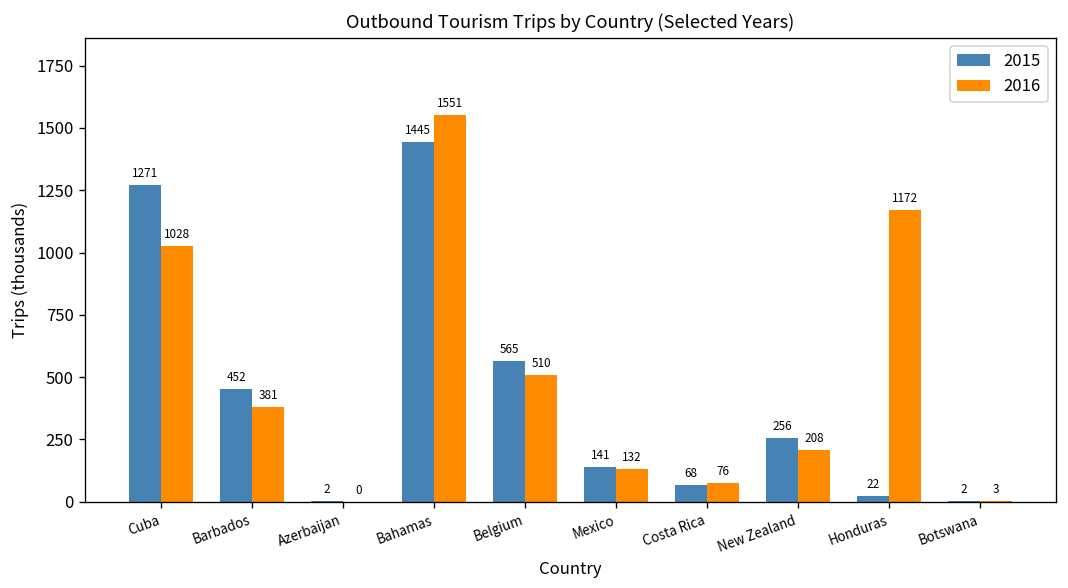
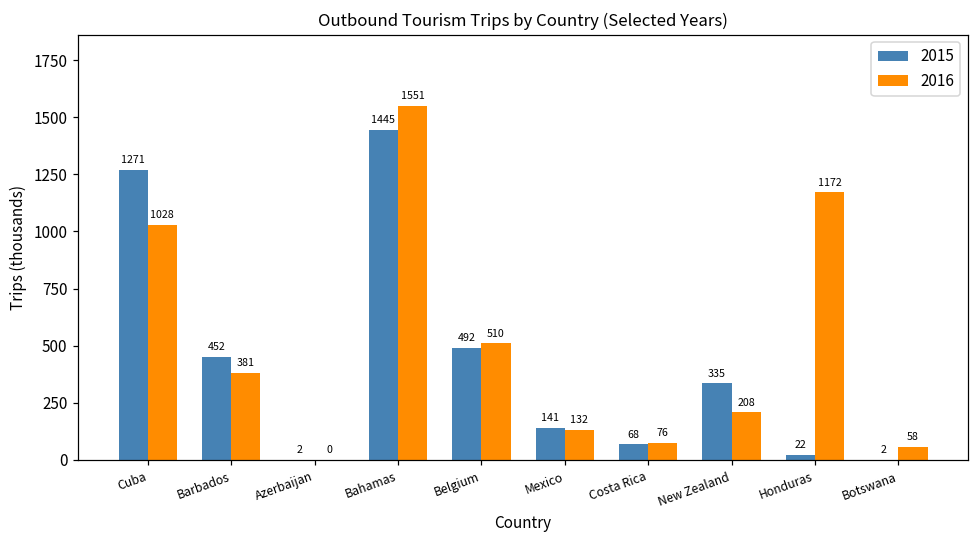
  {
    "2015": {
      "Cuba": 1271,
      "Barbados": 452,
      "Azerbaijan": 2,
      "Bahamas": 1445,
-     "Belgium": 565,
+     "Belgium": 492,
      "Mexico": 141,
      "Costa Rica": 68,
-     "New Zealand": 256,
+     "New Zealand": 335,
      "Honduras": 22,
      "Botswana": 2
    },
    "2016": {
      "Cuba": 1028,
      "Barbados": 381,
      "Azerbaijan": 0,
      "Bahamas": 1551,
      "Belgium": 510,
      "Mexico": 132,
      "Costa Rica": 76,
      "New Zealand": 208,
      "Honduras": 1172,
-     "Botswana": 3
+     "Botswana": 58
    }
  }
